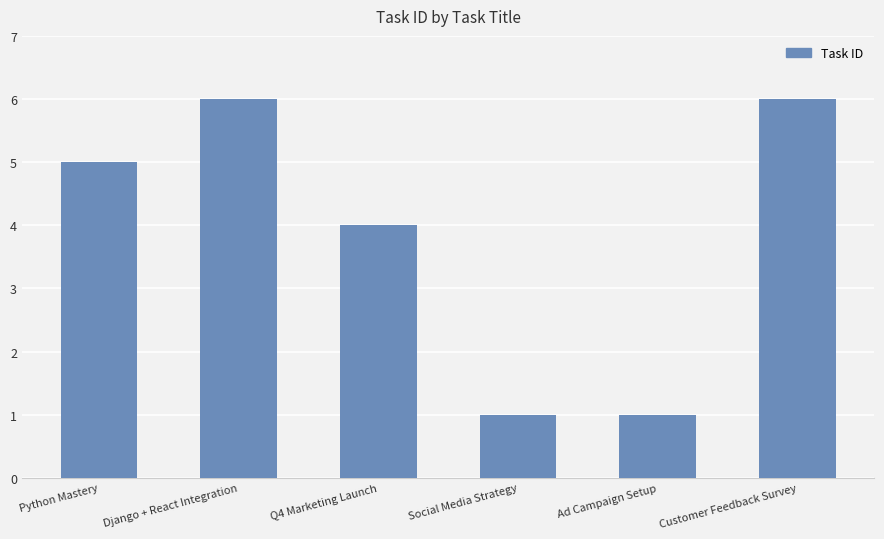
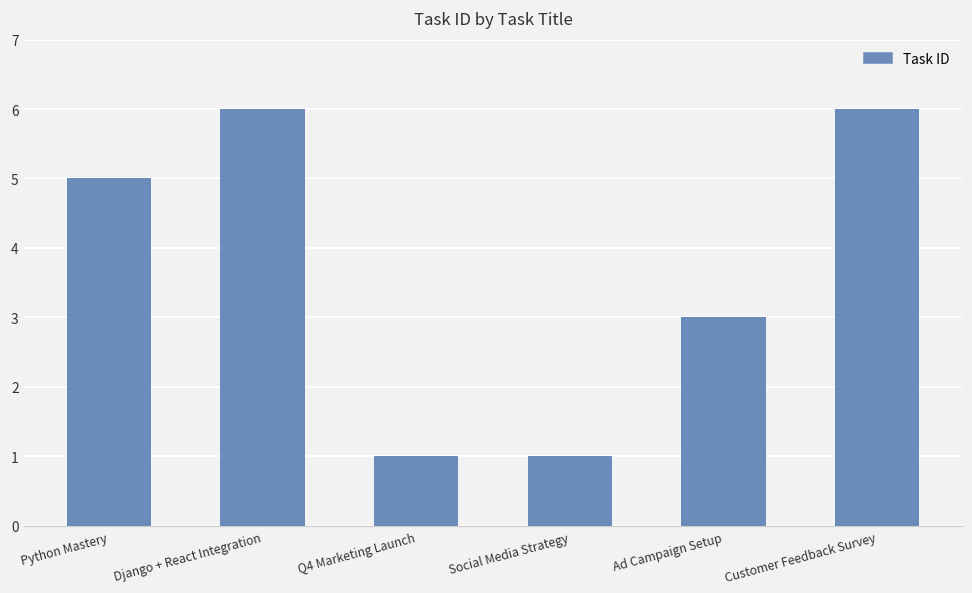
  {
    "Python Mastery": 5,
    "Django + React Integration": 6,
-   "Q4 Marketing Launch": 4,
+   "Q4 Marketing Launch": 1,
    "Social Media Strategy": 1,
-   "Ad Campaign Setup": 1,
+   "Ad Campaign Setup": 3,
    "Customer Feedback Survey": 6
  }
